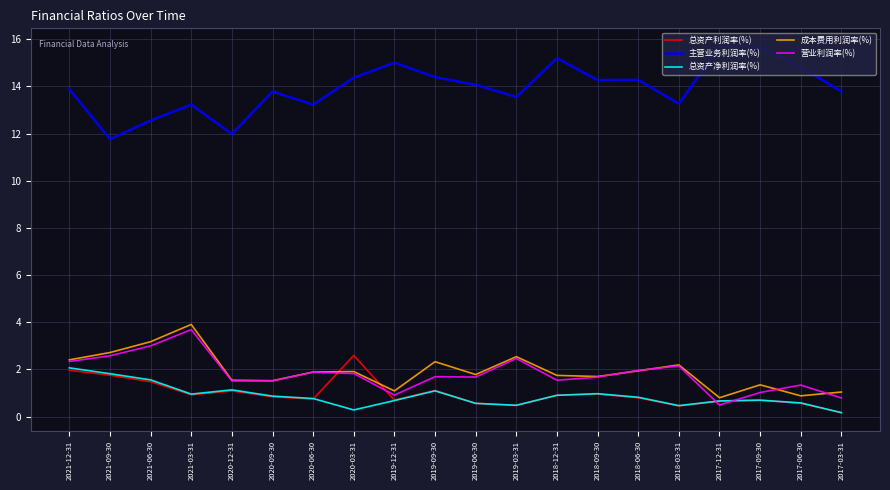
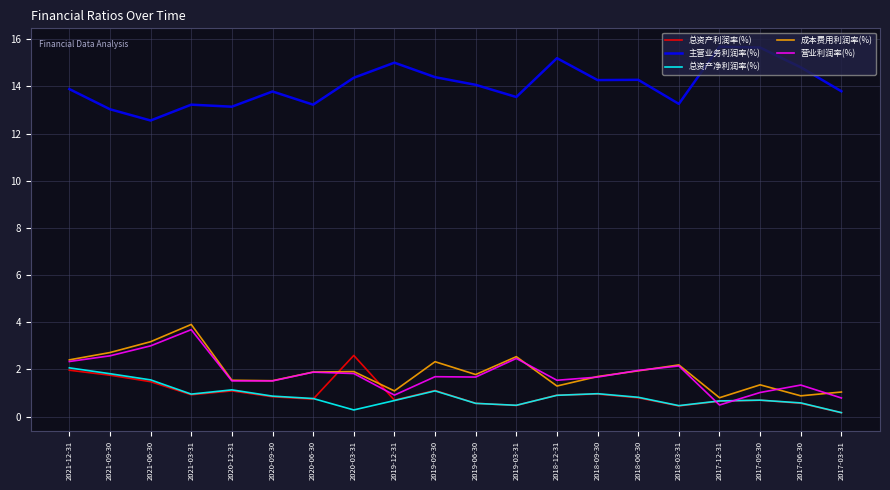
  {
    "总资产利润率(%)": {
      "2020-03-31": 2.6
    },
    "主营业务利润率(%)": {
      "2021-12-31": 13.9,
-     "2021-09-30": 11.8,
+     "2021-09-30": 13.0,
      "2021-06-30": 12.6,
      "2021-03-31": 13.2,
-     "2020-12-31": 12.0,
+     "2020-12-31": 13.1,
      "2020-09-30": 13.8,
      "2020-06-30": 13.2,
      "2020-03-31": 14.4,
      "2019-12-31": 15.0,
      "2019-09-30": 14.4,
      "2019-06-30": 14.1,
      "2019-03-31": 13.5,
      "2018-12-31": 15.2,
      "2018-09-30": 14.3,
      "2018-06-30": 14.3,
      "2018-03-31": 13.3,
      "2017-03-31": 13.8
    },
    "总资产净利润率(%)": {
      "2020-03-31": 0.3
    },
    "成本费用利润率(%)": {
      "2021-09-30": 2.7,
      "2021-06-30": 3.2,
      "2021-03-31": 3.9,
      "2019-12-31": 1.1,
      "2019-09-30": 2.3,
      "2019-06-30": 1.8,
-     "2018-12-31": 1.7,
+     "2018-12-31": 1.3,
      "2017-12-31": 0.8,
      "2017-09-30": 1.3,
      "2017-06-30": 0.9,
      "2017-03-31": 1.0
    },
    "营业利润率(%)": {
      "2021-09-30": 2.6,
      "2021-06-30": 3.0,
      "2021-03-31": 3.7,
      "2019-12-31": 0.9,
      "2019-09-30": 1.7,
      "2019-06-30": 1.7,
      "2018-12-31": 1.5,
      "2017-12-31": 0.5,
      "2017-09-30": 1.0,
      "2017-06-30": 1.3,
      "2017-03-31": 0.8
    }
  }
